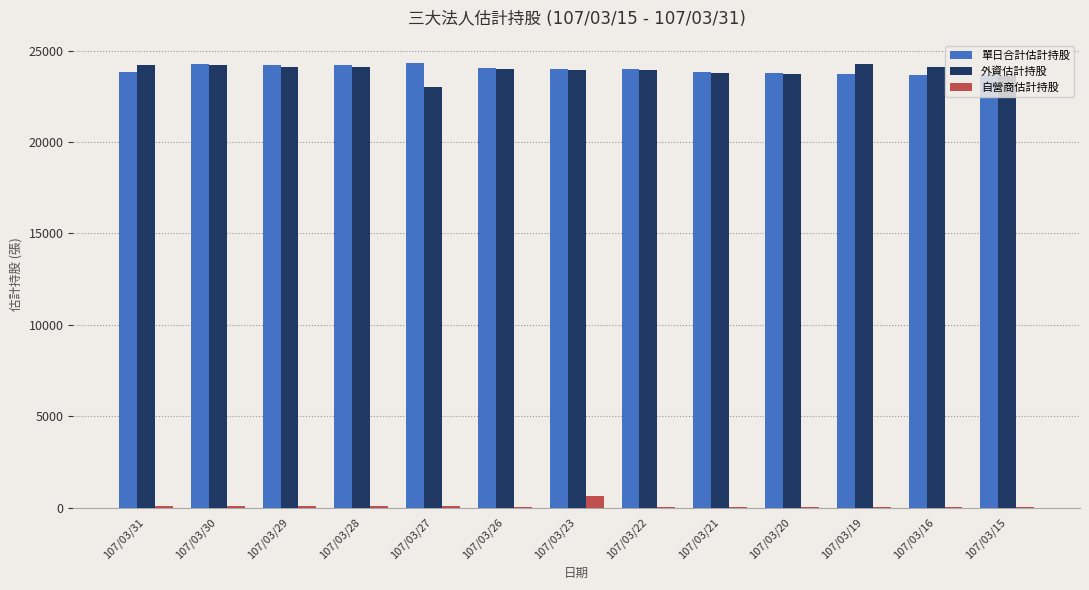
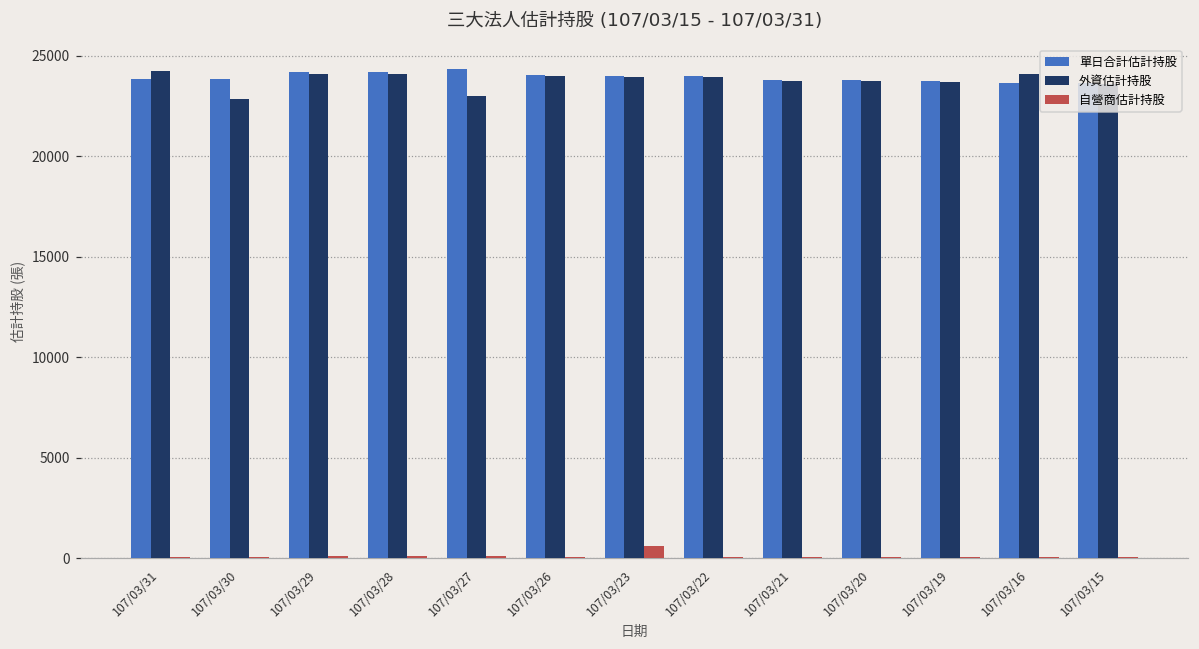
  {
    "單日合計估計持股": {
      "107/03/31": 23800,
-     "107/03/30": 24300,
+     "107/03/30": 23800,
      "107/03/29": 24200,
      "107/03/28": 24200,
      "107/03/27": 24300,
      "107/03/26": 24000,
      "107/03/23": 24000,
      "107/03/22": 24000,
      "107/03/21": 23800,
      "107/03/20": 23800,
      "107/03/19": 23700,
      "107/03/16": 23700
    },
    "外資估計持股": {
      "107/03/31": 24200,
-     "107/03/30": 24200,
+     "107/03/30": 22900,
      "107/03/29": 24100,
      "107/03/28": 24100,
      "107/03/27": 23000,
      "107/03/26": 24000,
      "107/03/23": 23900,
      "107/03/22": 23900,
      "107/03/21": 23800,
      "107/03/20": 23700,
-     "107/03/19": 24200,
+     "107/03/19": 23700,
      "107/03/16": 24100
    },
    "自營商估計持股": {
      "107/03/23": 600
    }
  }
